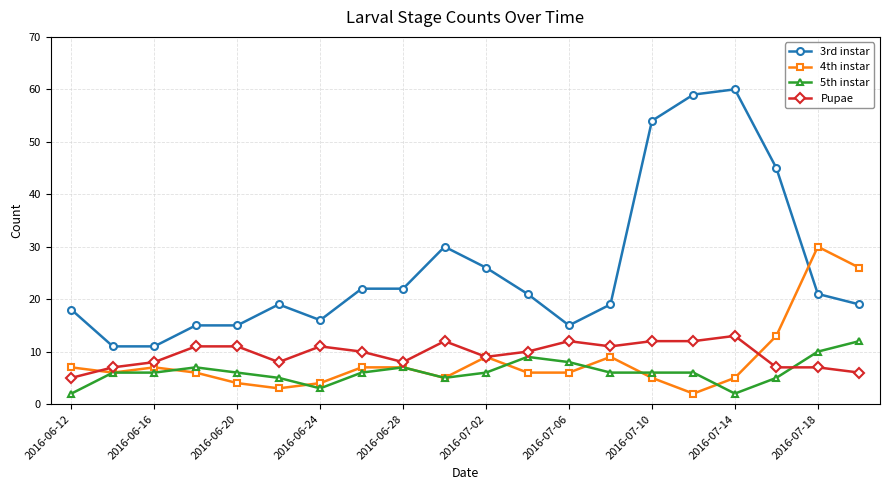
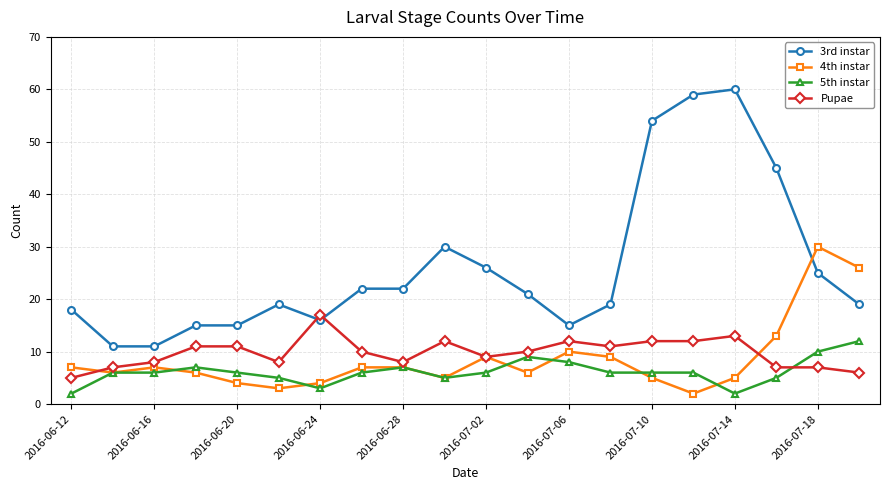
  {
    "3rd instar": {
      "2016-06-12": 18,
      "2016-06-16": 11,
      "2016-06-20": 15,
      "2016-06-24": 16,
      "2016-06-28": 22,
      "2016-07-02": 26,
      "2016-07-06": 15,
      "2016-07-10": 54,
      "2016-07-14": 60,
-     "2016-07-18": 21
+     "2016-07-18": 25
    },
    "4th instar": {
      "2016-06-12": 7,
      "2016-06-16": 7,
      "2016-06-20": 4,
      "2016-06-24": 4,
-     "2016-07-06": 6,
+     "2016-07-06": 10,
      "2016-07-10": 5,
      "2016-07-14": 5,
      "2016-07-18": 30
    },
    "5th instar": {
      "2016-06-12": 2,
      "2016-06-16": 6,
      "2016-06-20": 6,
      "2016-06-24": 3,
      "2016-07-02": 6,
      "2016-07-06": 8,
      "2016-07-10": 6,
      "2016-07-14": 2,
      "2016-07-18": 10
    },
    "Pupae": {
      "2016-06-12": 5,
      "2016-06-16": 8,
      "2016-06-20": 11,
-     "2016-06-24": 11,
+     "2016-06-24": 17,
      "2016-06-28": 8,
      "2016-07-06": 12,
      "2016-07-10": 12,
      "2016-07-14": 13,
      "2016-07-18": 7
    }
  }
